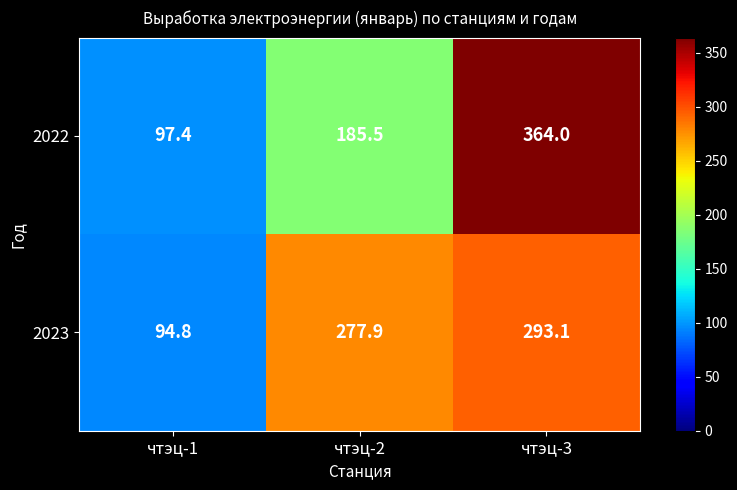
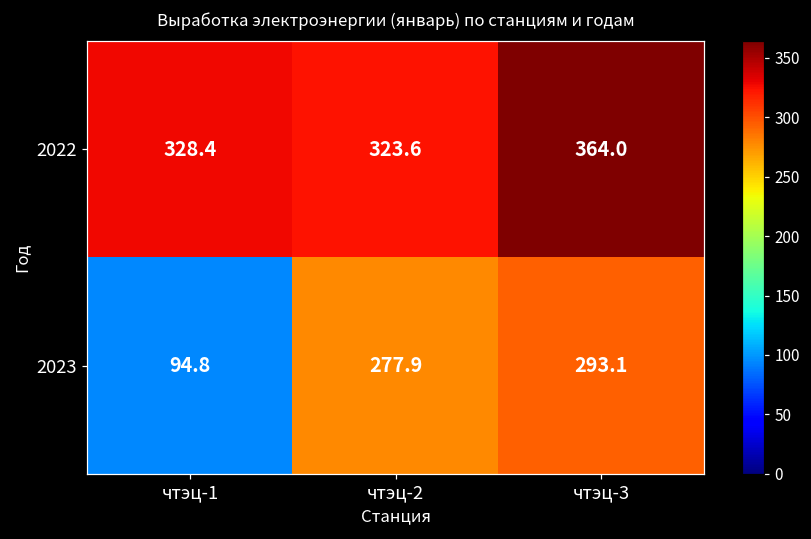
  {
    "2022": {
-     "чтэц-1": 97.4,
-     "чтэц-2": 185.5,
+     "чтэц-1": 328.4,
+     "чтэц-2": 323.6,
      "чтэц-3": 364.0
    },
    "2023": {
      "чтэц-1": 94.8,
      "чтэц-2": 277.9,
      "чтэц-3": 293.1
    }
  }
